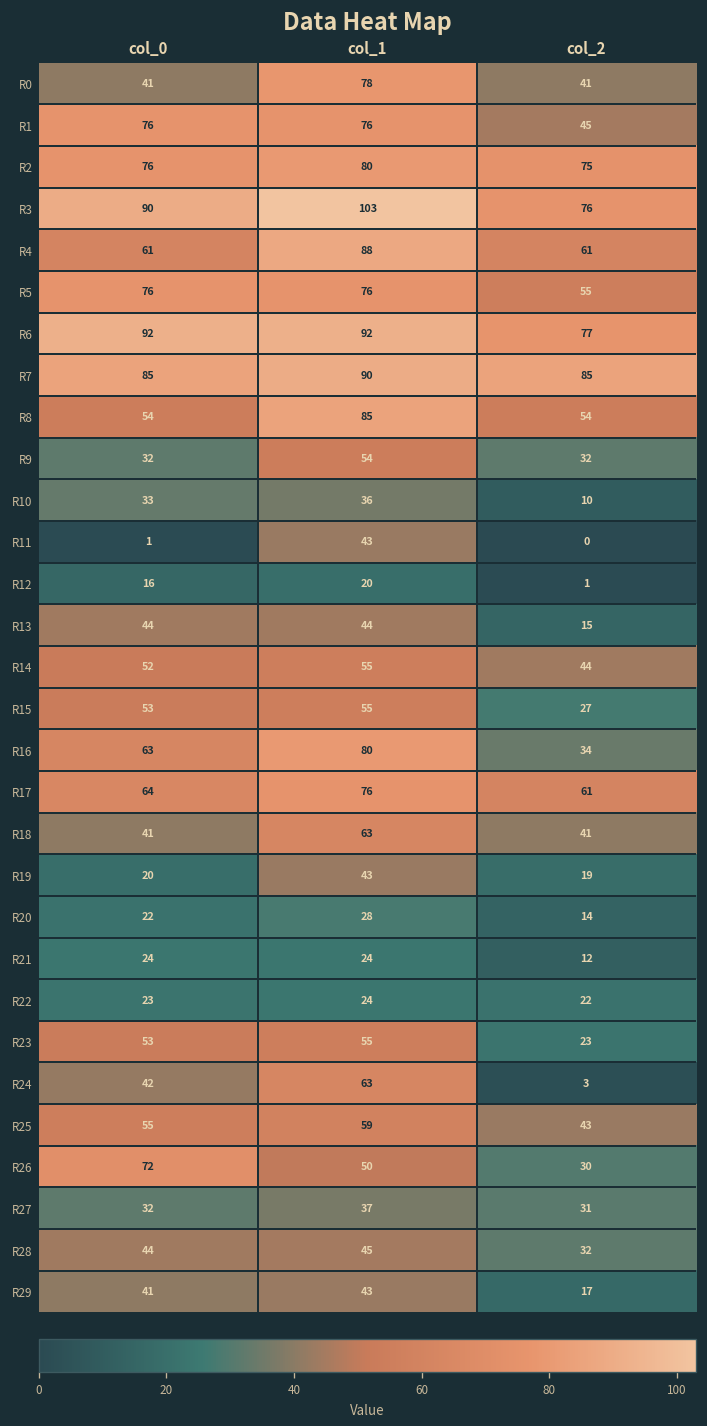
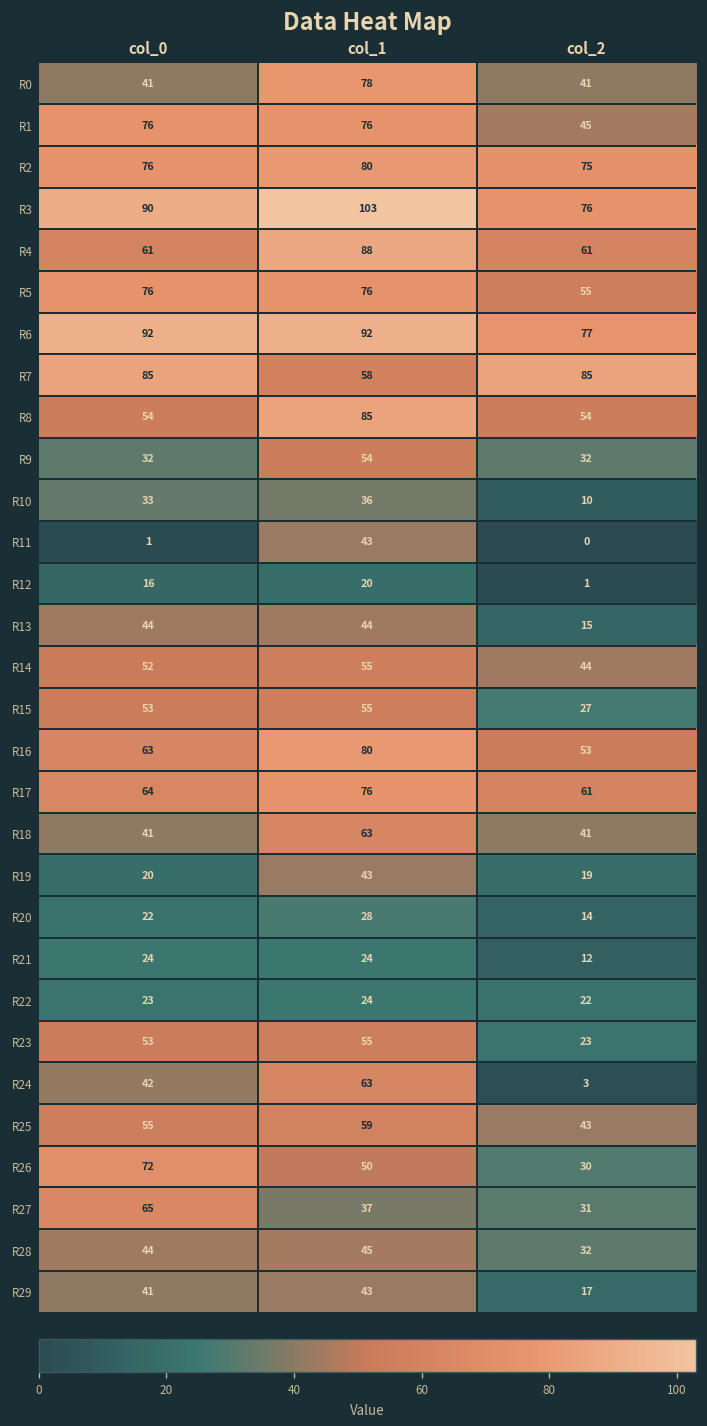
  {
    "R0": {
      "col_0": 41,
      "col_1": 78,
      "col_2": 41
    },
    "R1": {
      "col_0": 76,
      "col_1": 76,
      "col_2": 45
    },
    "R2": {
      "col_0": 76,
      "col_1": 80,
      "col_2": 75
    },
    "R3": {
      "col_0": 90,
      "col_1": 103,
      "col_2": 76
    },
    "R4": {
      "col_0": 61,
      "col_1": 88,
      "col_2": 61
    },
    "R5": {
      "col_0": 76,
      "col_1": 76,
      "col_2": 55
    },
    "R6": {
      "col_0": 92,
      "col_1": 92,
      "col_2": 77
    },
    "R7": {
      "col_0": 85,
-     "col_1": 90,
+     "col_1": 58,
      "col_2": 85
    },
    "R8": {
      "col_0": 54,
      "col_1": 85,
      "col_2": 54
    },
    "R9": {
      "col_0": 32,
      "col_1": 54,
      "col_2": 32
    },
    "R10": {
      "col_0": 33,
      "col_1": 36,
      "col_2": 10
    },
    "R11": {
      "col_0": 1,
      "col_1": 43,
      "col_2": 0
    },
    "R12": {
      "col_0": 16,
      "col_1": 20,
      "col_2": 1
    },
    "R13": {
      "col_0": 44,
      "col_1": 44,
      "col_2": 15
    },
    "R14": {
      "col_0": 52,
      "col_1": 55,
      "col_2": 44
    },
    "R15": {
      "col_0": 53,
      "col_1": 55,
      "col_2": 27
    },
    "R16": {
      "col_0": 63,
      "col_1": 80,
-     "col_2": 34
+     "col_2": 53
    },
    "R17": {
      "col_0": 64,
      "col_1": 76,
      "col_2": 61
    },
    "R18": {
      "col_0": 41,
      "col_1": 63,
      "col_2": 41
    },
    "R19": {
      "col_0": 20,
      "col_1": 43,
      "col_2": 19
    },
    "R20": {
      "col_0": 22,
      "col_1": 28,
      "col_2": 14
    },
    "R21": {
      "col_0": 24,
      "col_1": 24,
      "col_2": 12
    },
    "R22": {
      "col_0": 23,
      "col_1": 24,
      "col_2": 22
    },
    "R23": {
      "col_0": 53,
      "col_1": 55,
      "col_2": 23
    },
    "R24": {
      "col_0": 42,
      "col_1": 63,
      "col_2": 3
    },
    "R25": {
      "col_0": 55,
      "col_1": 59,
      "col_2": 43
    },
    "R26": {
      "col_0": 72,
      "col_1": 50,
      "col_2": 30
    },
    "R27": {
-     "col_0": 32,
+     "col_0": 65,
      "col_1": 37,
      "col_2": 31
    },
    "R28": {
      "col_0": 44,
      "col_1": 45,
      "col_2": 32
    },
    "R29": {
      "col_0": 41,
      "col_1": 43,
      "col_2": 17
    }
  }
